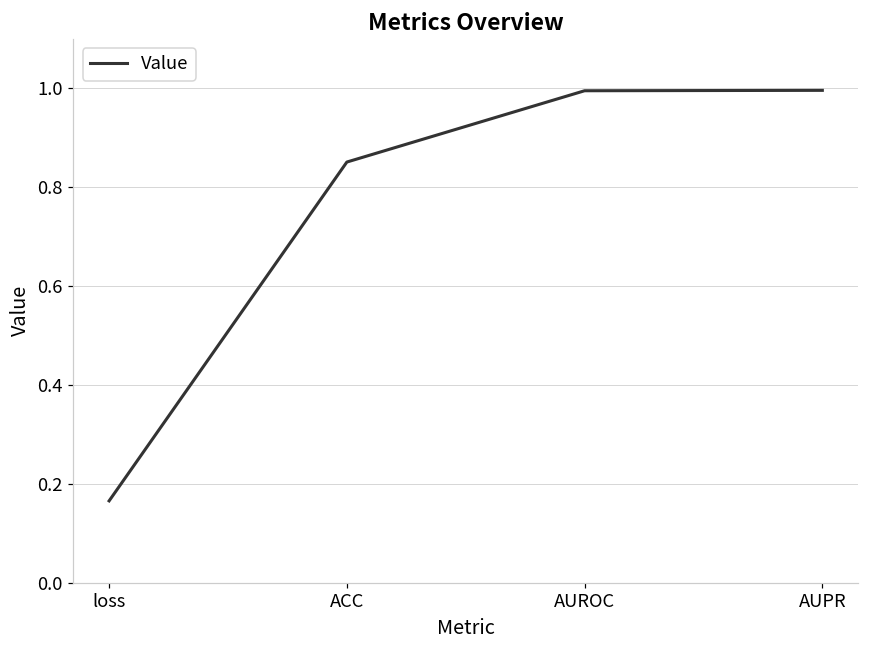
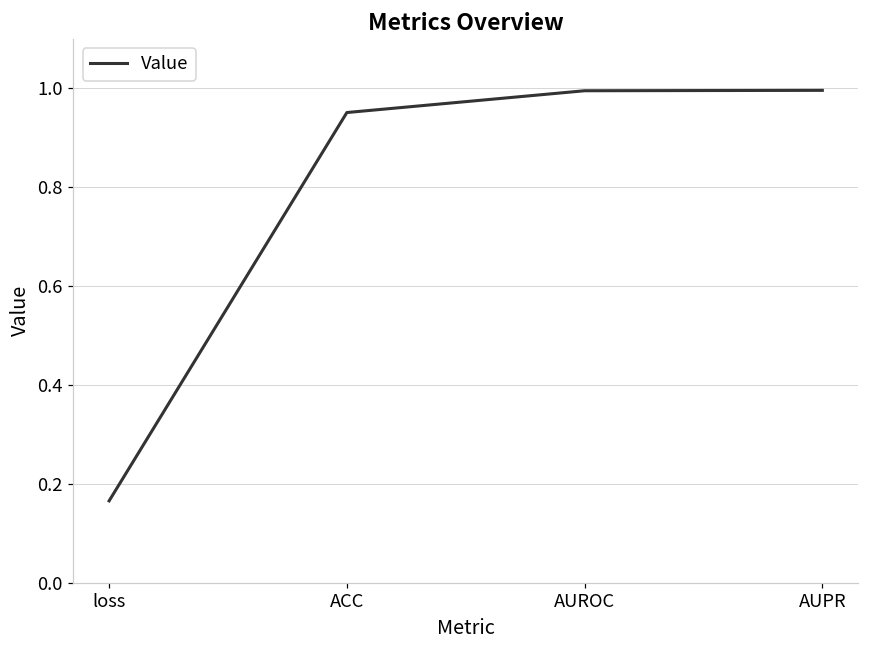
  {
    "loss": 0.17,
-   "ACC": 0.85,
+   "ACC": 0.95,
    "AUROC": 1.00,
    "AUPR": 1.00
  }
